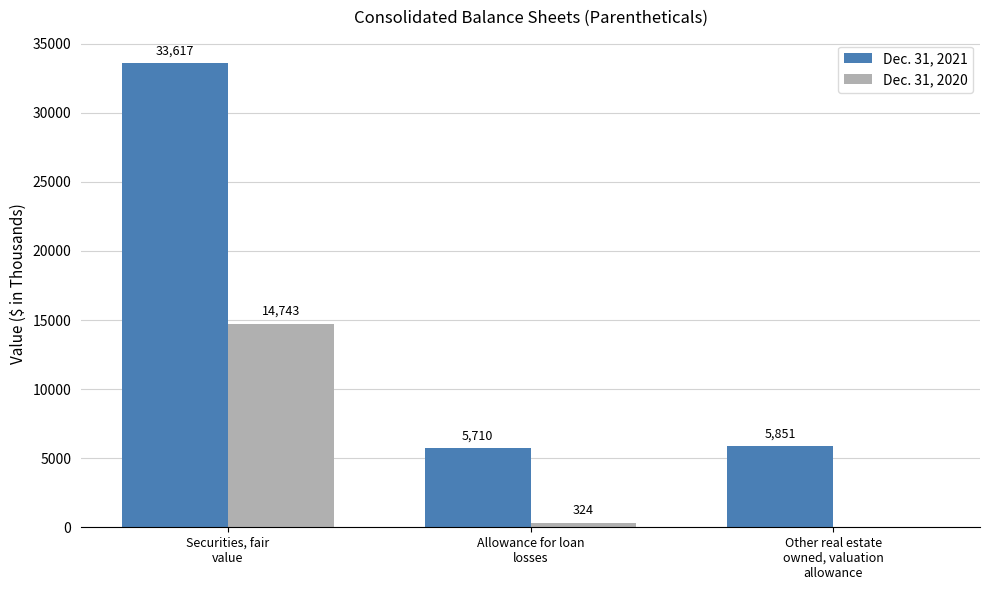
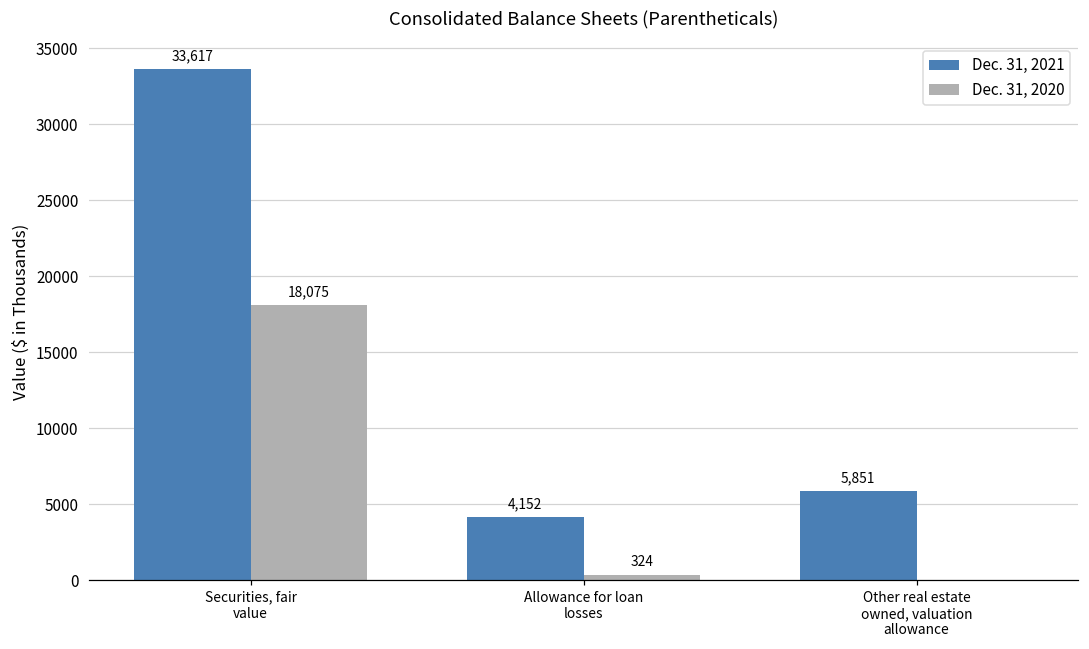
  {
    "Dec. 31, 2021": {
      "Securities, fair value": "33,617",
-     "Allowance for loan losses": "5,710",
+     "Allowance for loan losses": "4,152",
      "Other real estate owned, valuation allowance": "5,851"
    },
    "Dec. 31, 2020": {
-     "Securities, fair value": "14,743",
+     "Securities, fair value": "18,075",
      "Allowance for loan losses": "324"
    }
  }
